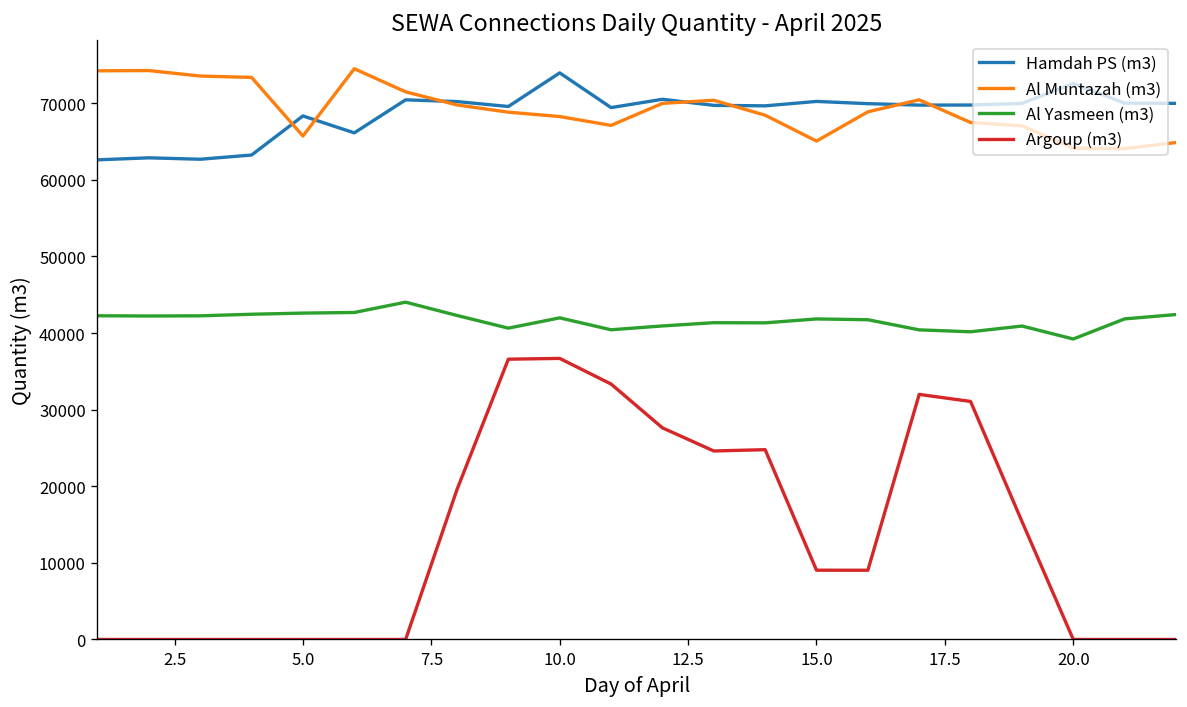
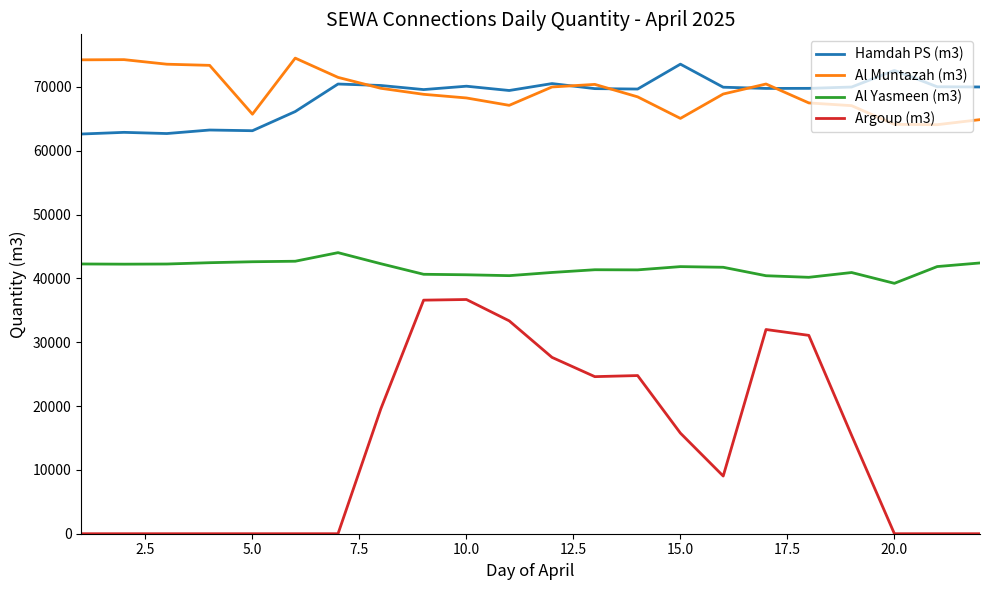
  {
    "Hamdah PS (m3)": {
-     "5.0": 68000,
-     "10.0": 74000,
-     "15.0": 70000
+     "5.0": 63000,
+     "10.0": 70000,
+     "15.0": 74000
    },
    "Al Muntazah (m3)": {
      "5.0": 66000,
      "10.0": 68000,
      "15.0": 65000
    },
    "Al Yasmeen (m3)": {
      "5.0": 43000,
-     "10.0": 42000,
+     "10.0": 41000,
      "15.0": 42000,
      "20.0": 39000
    },
    "Argoup (m3)": {
      "5.0": 0,
      "10.0": 37000,
-     "15.0": 9000,
+     "15.0": 16000,
      "20.0": 0
    }
  }
